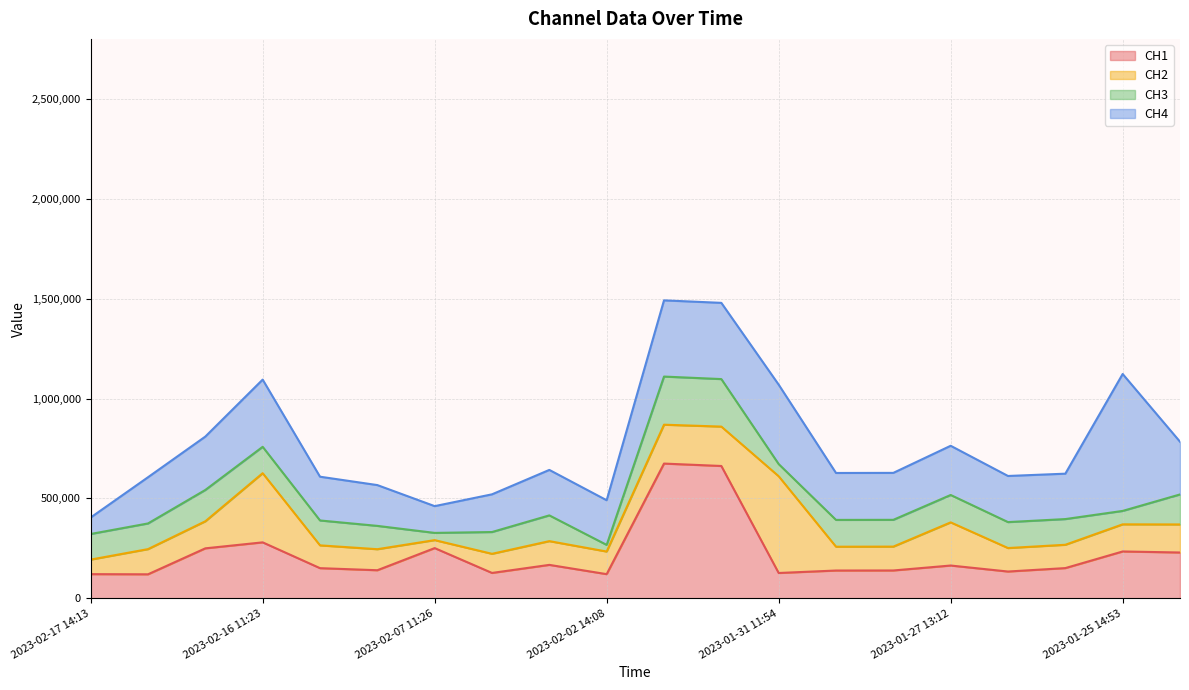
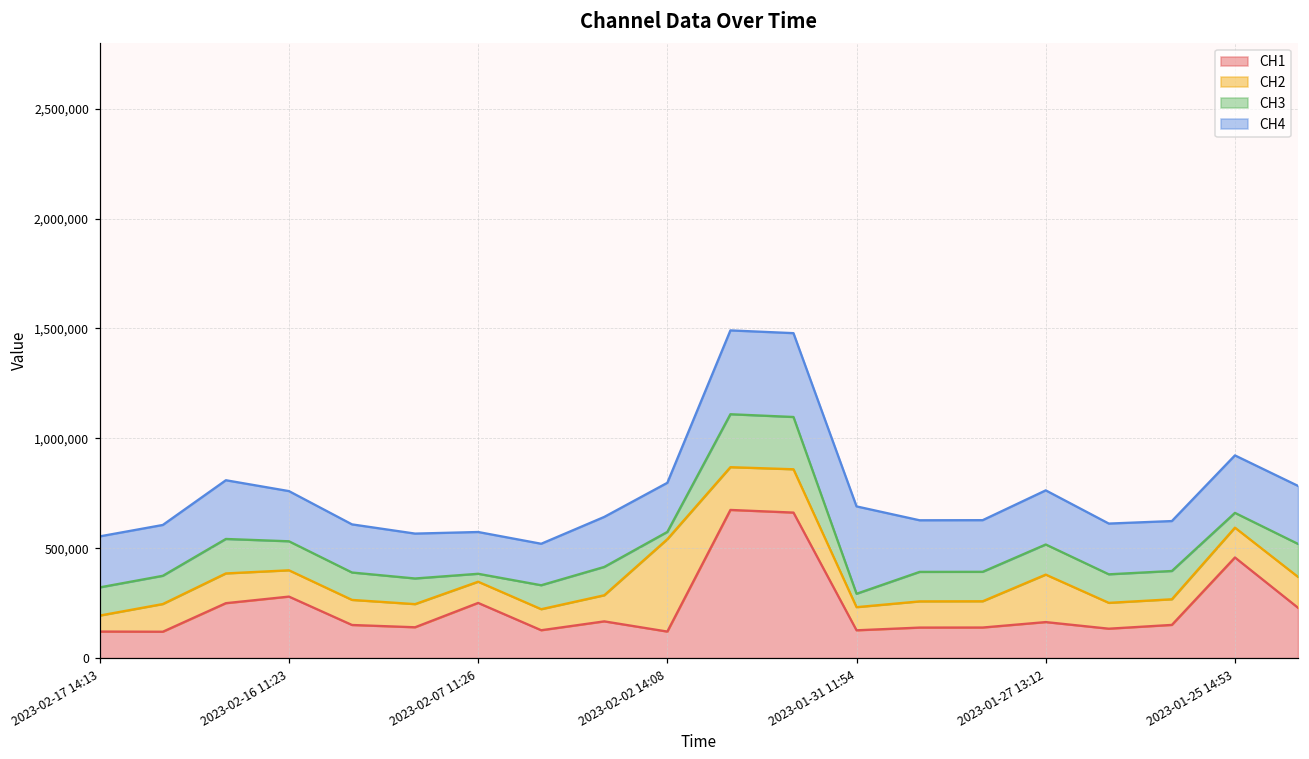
  {
    "CH1": {
      "2023-02-17 14:13": "120,000",
      "2023-02-16 11:23": "280,000",
      "2023-02-07 11:26": "250,000",
      "2023-02-02 14:08": "120,000",
      "2023-01-31 11:54": "130,000",
      "2023-01-27 13:12": "160,000",
-     "2023-01-25 14:53": "230,000"
+     "2023-01-25 14:53": "460,000"
    },
    "CH2": {
      "2023-02-17 14:13": "70,000",
-     "2023-02-16 11:23": "350,000",
-     "2023-02-07 11:26": "40,000",
-     "2023-02-02 14:08": "110,000",
-     "2023-01-31 11:54": "480,000",
+     "2023-02-16 11:23": "120,000",
+     "2023-02-07 11:26": "100,000",
+     "2023-02-02 14:08": "420,000",
+     "2023-01-31 11:54": "110,000",
      "2023-01-27 13:12": "220,000",
      "2023-01-25 14:53": "140,000"
    },
    "CH3": {
      "2023-02-17 14:13": "130,000",
      "2023-02-16 11:23": "130,000",
      "2023-02-07 11:26": "40,000",
      "2023-02-02 14:08": "30,000",
      "2023-01-31 11:54": "60,000",
      "2023-01-27 13:12": "140,000",
      "2023-01-25 14:53": "70,000"
    },
    "CH4": {
-     "2023-02-17 14:13": "80,000",
-     "2023-02-16 11:23": "340,000",
-     "2023-02-07 11:26": "130,000",
+     "2023-02-17 14:13": "230,000",
+     "2023-02-16 11:23": "230,000",
+     "2023-02-07 11:26": "190,000",
      "2023-02-02 14:08": "220,000",
      "2023-01-31 11:54": "400,000",
      "2023-01-27 13:12": "250,000",
-     "2023-01-25 14:53": "690,000"
+     "2023-01-25 14:53": "260,000"
    }
  }
